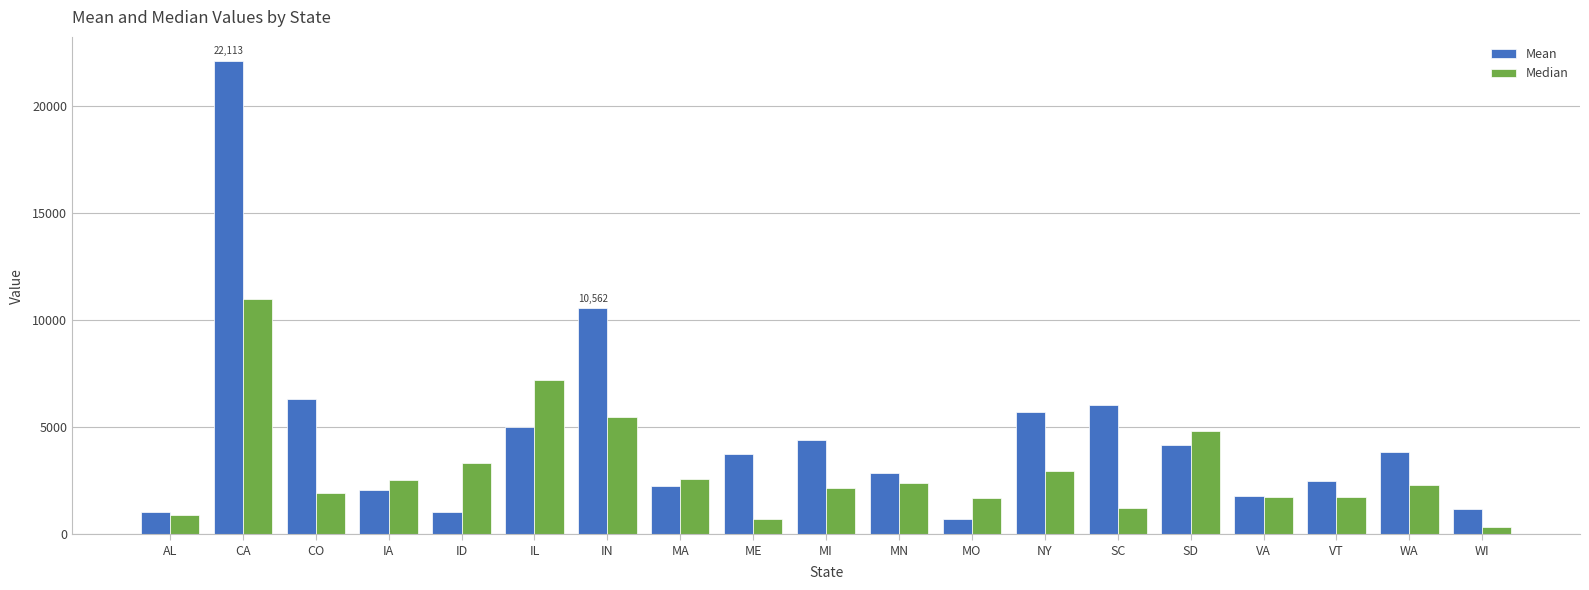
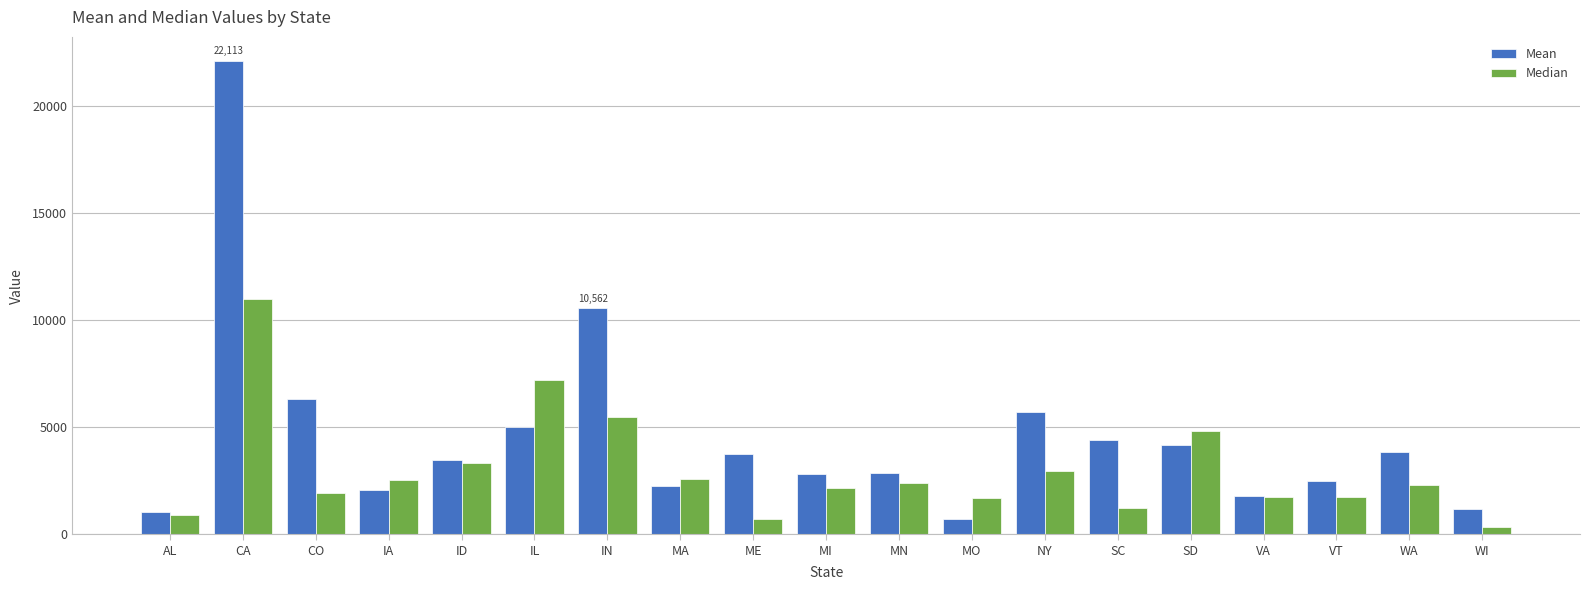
  {
    "Mean": {
      "AL": 1000,
      "CO": 6300,
      "IA": 2000,
-     "ID": 1000,
+     "ID": 3400,
      "IL": 5000,
      "MA": 2200,
      "ME": 3800,
-     "MI": 4400,
+     "MI": 2800,
      "MN": 2900,
      "MO": 700,
      "NY": 5700,
-     "SC": 6000,
+     "SC": 4400,
      "SD": 4200,
      "VA": 1800,
      "VT": 2500,
      "WA": 3800,
      "WI": 1200
    },
    "Median": {
      "AL": 900,
      "CA": 11000,
      "CO": 1900,
      "IA": 2600,
      "ID": 3300,
      "IL": 7200,
      "IN": 5500,
      "MA": 2600,
      "ME": 700,
      "MI": 2200,
      "MN": 2400,
      "MO": 1700,
      "NY": 2900,
      "SC": 1200,
      "SD": 4800,
      "VA": 1700,
      "VT": 1700,
      "WA": 2300,
      "WI": 400
    }
  }
